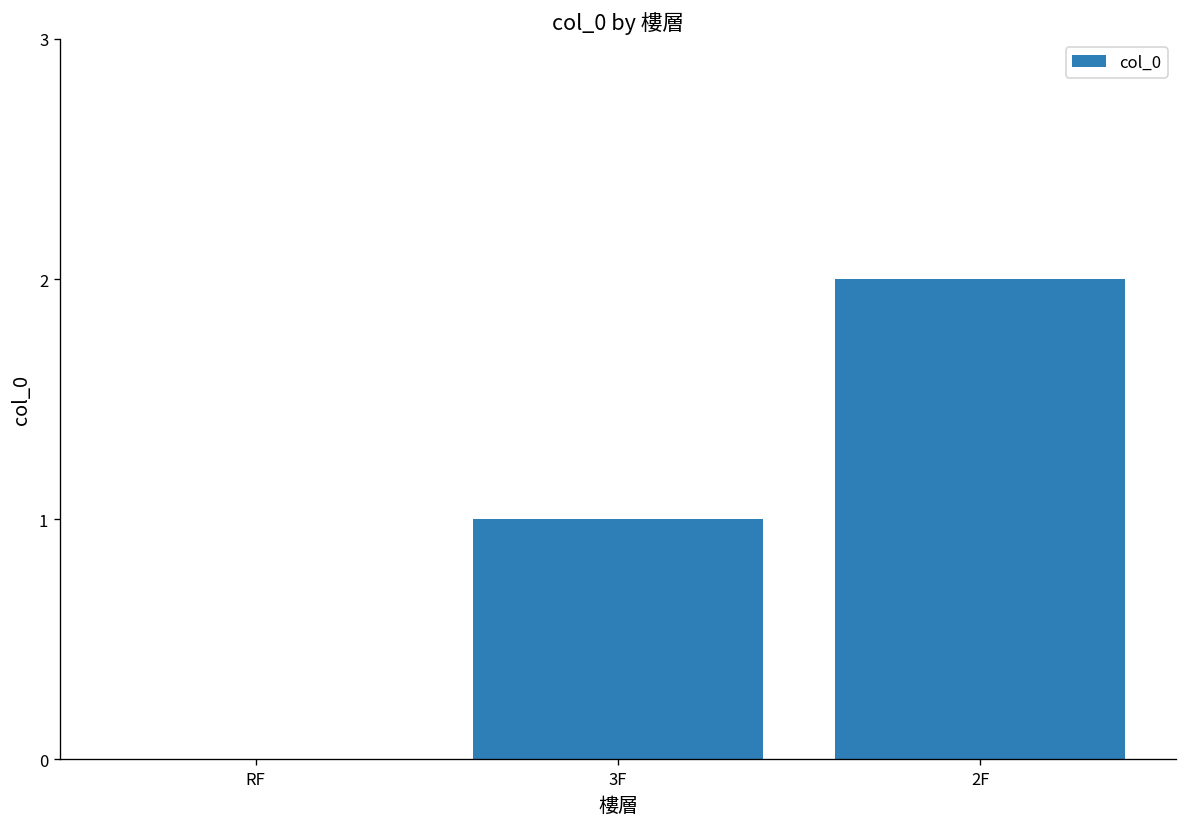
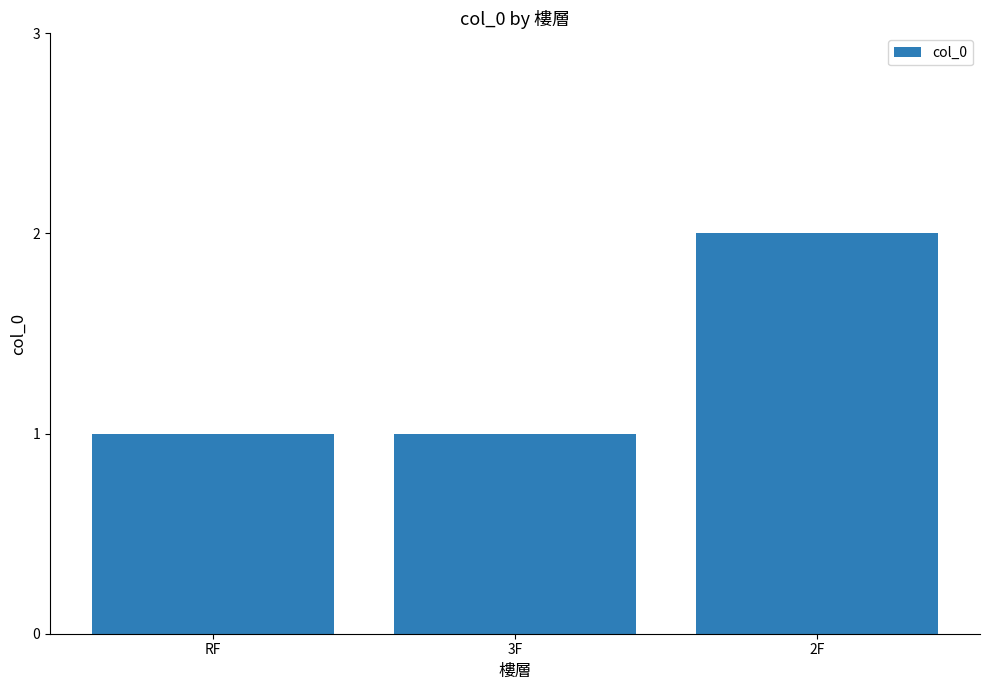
  {
-   "RF": 0,
+   "RF": 1,
    "3F": 1,
    "2F": 2
  }
